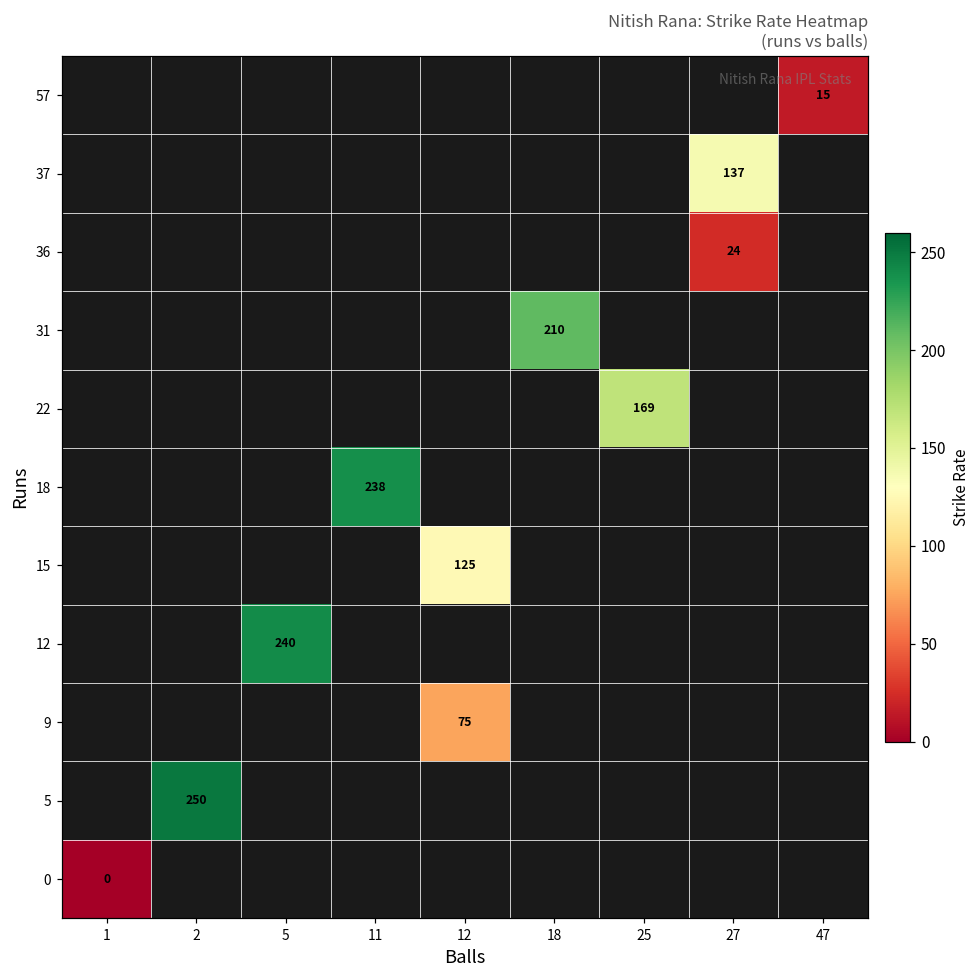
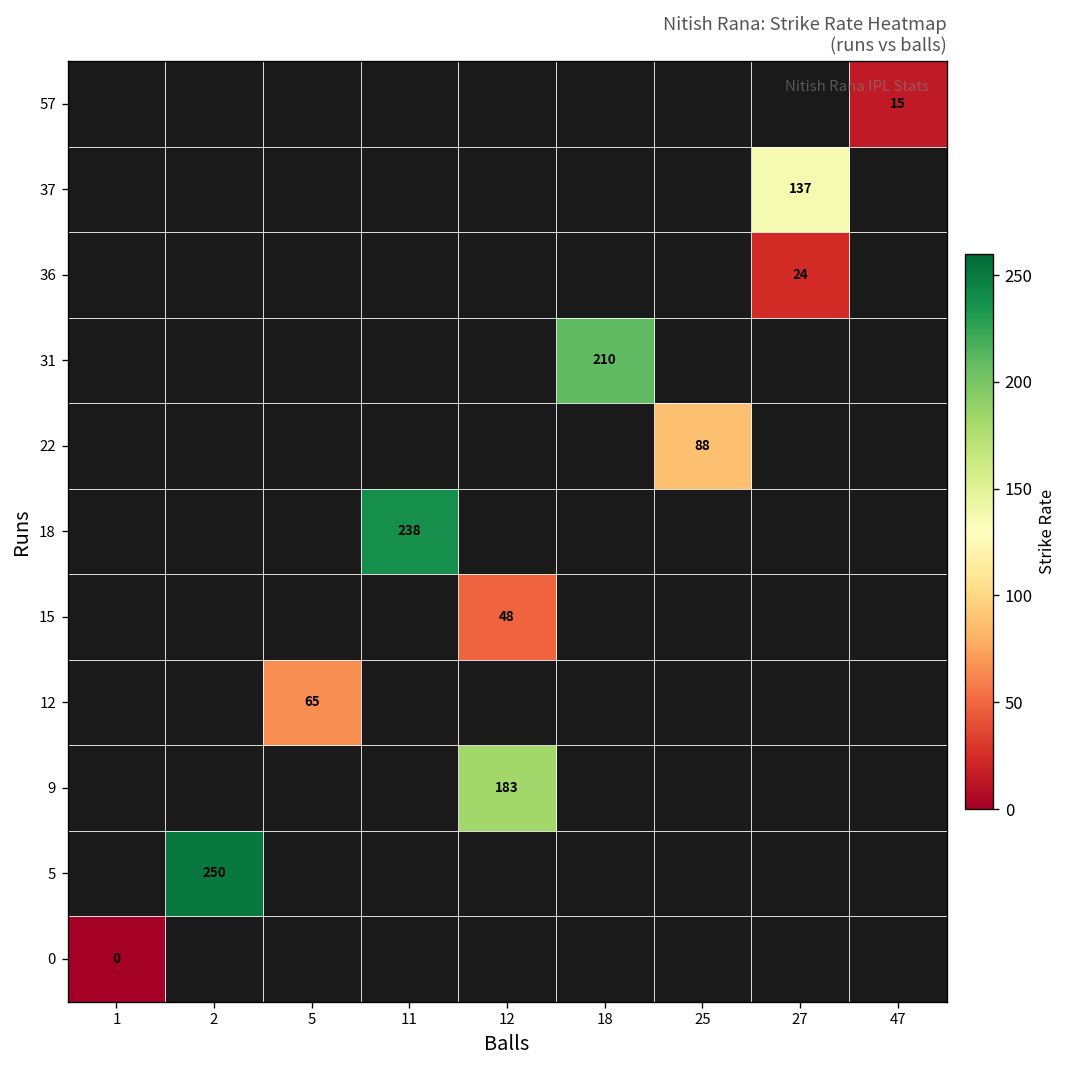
  {
    "37": {
      "27": 137
    },
    "36": {
      "27": 24
    },
    "31": {
      "18": 210
    },
    "22": {
-     "25": 169
+     "25": 88
    },
    "18": {
      "11": 238
    },
    "15": {
-     "12": 125
+     "12": 48
    },
    "12": {
-     "5": 240
+     "5": 65
    },
    "9": {
-     "12": 75
+     "12": 183
    },
    "5": {
      "2": 250
    },
    "0": {
      "1": 0
    }
  }
